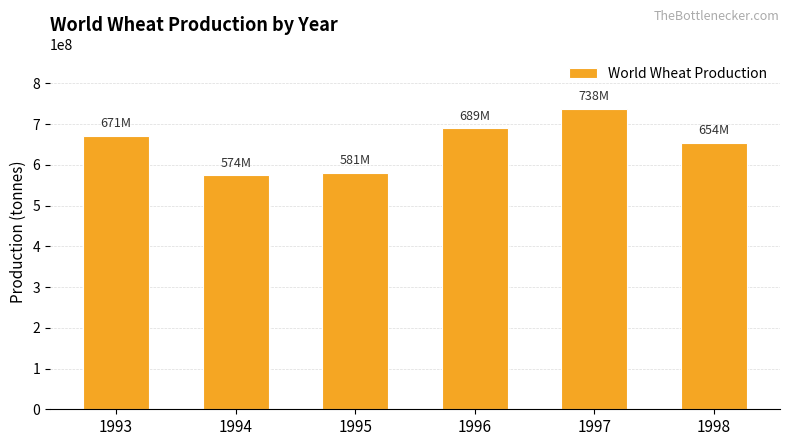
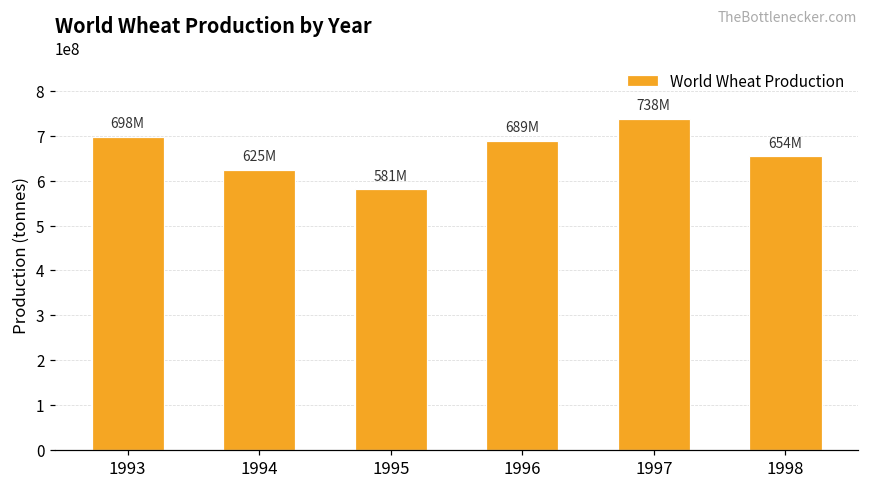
  {
-   "1993": "671M",
-   "1994": "574M",
+   "1993": "698M",
+   "1994": "625M",
    "1995": "581M",
    "1996": "689M",
    "1997": "738M",
    "1998": "654M"
  }
